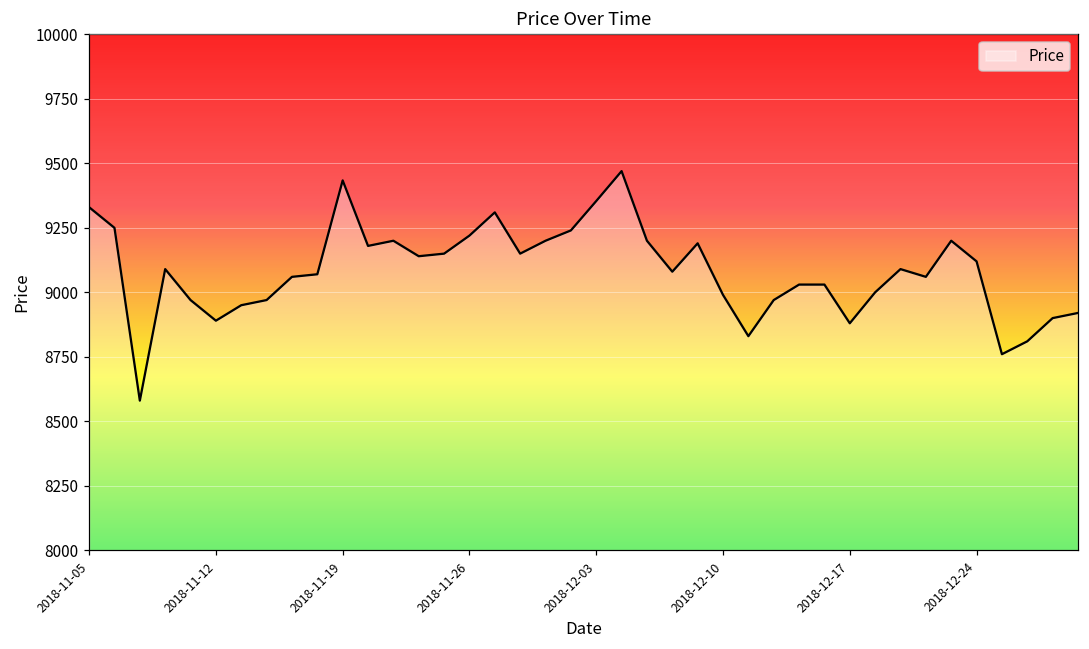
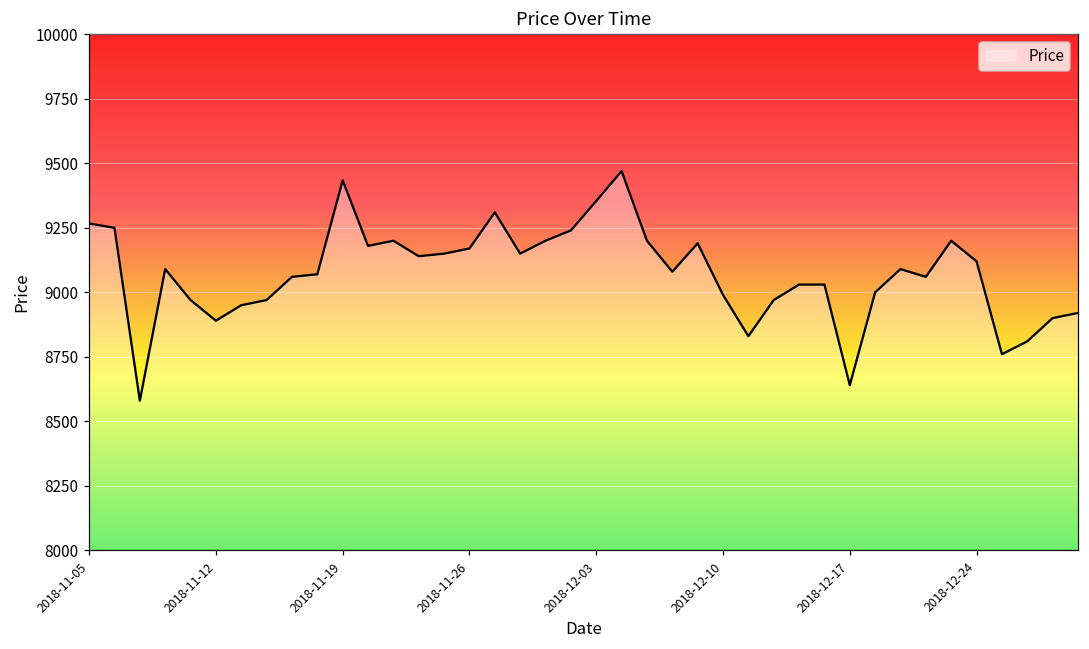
  {
-   "2018-11-05": 9330,
+   "2018-11-05": 9270,
    "2018-11-12": 8890,
    "2018-11-19": 9430,
-   "2018-11-26": 9220,
+   "2018-11-26": 9170,
    "2018-12-03": 9350,
    "2018-12-10": 8990,
-   "2018-12-17": 8880,
+   "2018-12-17": 8640,
    "2018-12-24": 9120
  }
